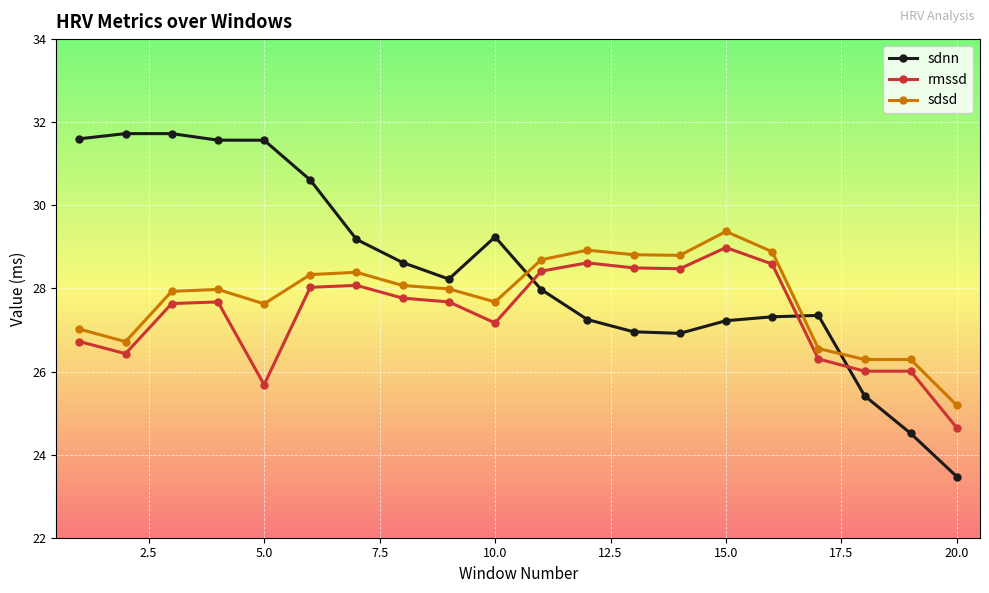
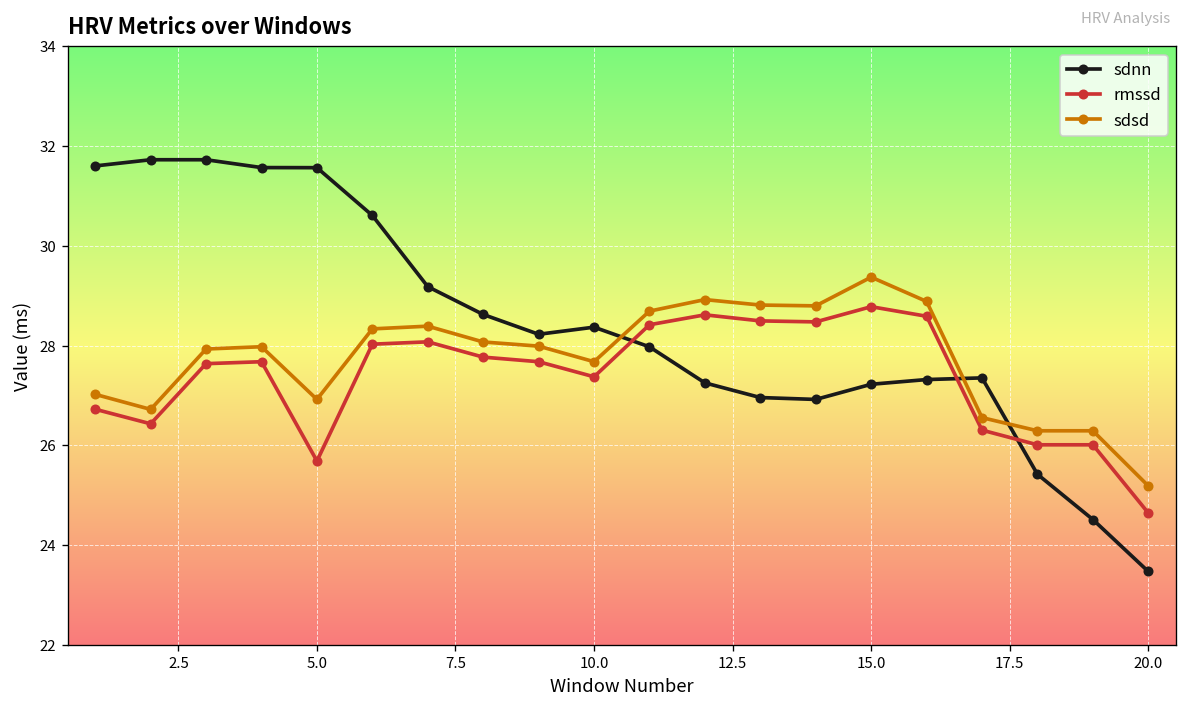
  {
    "sdnn": {
      "5.0": 31.6,
-     "10.0": 29.2,
+     "10.0": 28.4,
      "15.0": 27.2,
      "20.0": 23.5
    },
    "rmssd": {
      "5.0": 25.7,
-     "10.0": 27.2,
-     "15.0": 29.0,
+     "10.0": 27.4,
+     "15.0": 28.8,
      "20.0": 24.6
    },
    "sdsd": {
-     "5.0": 27.6,
+     "5.0": 26.9,
      "10.0": 27.7,
      "15.0": 29.4,
      "20.0": 25.2
    }
  }
